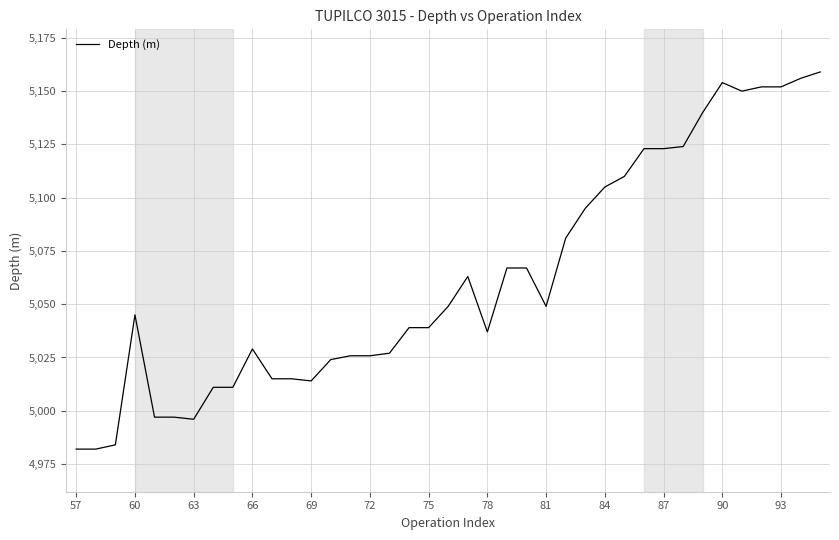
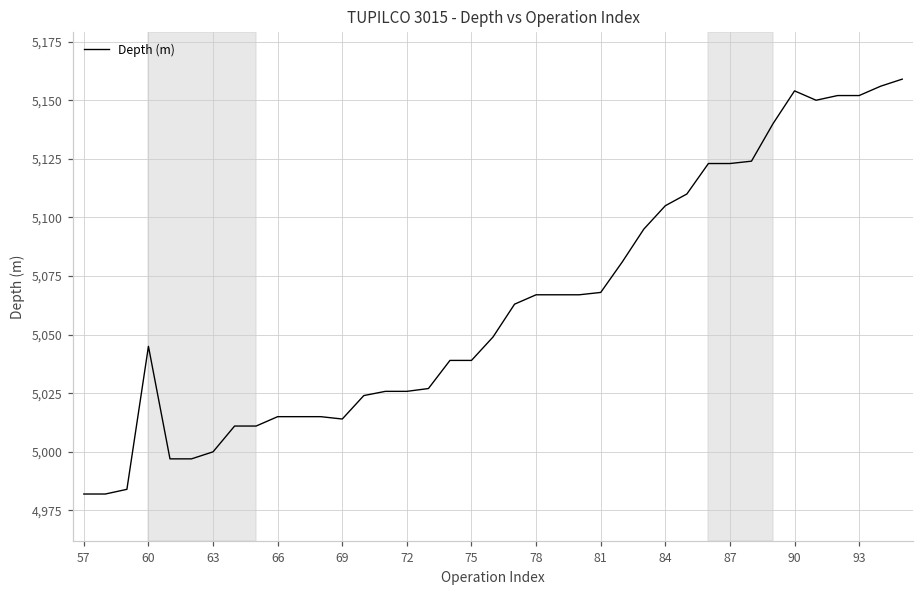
  {
    "57": "4,982",
    "60": "5,045",
-   "63": "4,996",
-   "66": "5,029",
+   "63": "5,000",
+   "66": "5,015",
    "69": "5,014",
    "72": "5,026",
    "75": "5,039",
-   "78": "5,037",
-   "81": "5,049",
+   "78": "5,067",
+   "81": "5,068",
    "84": "5,105",
    "87": "5,123",
    "90": "5,154",
    "93": "5,152"
  }
